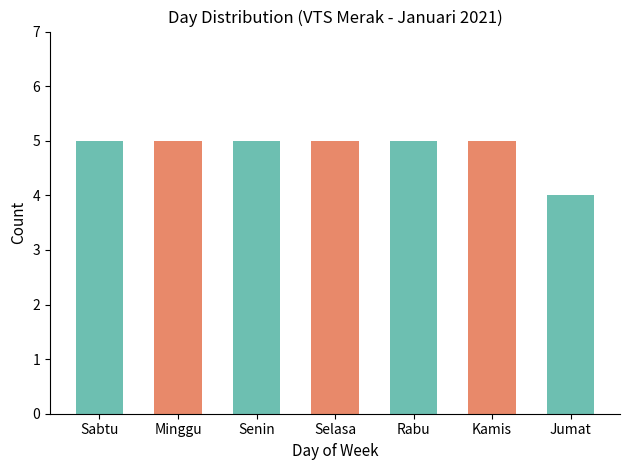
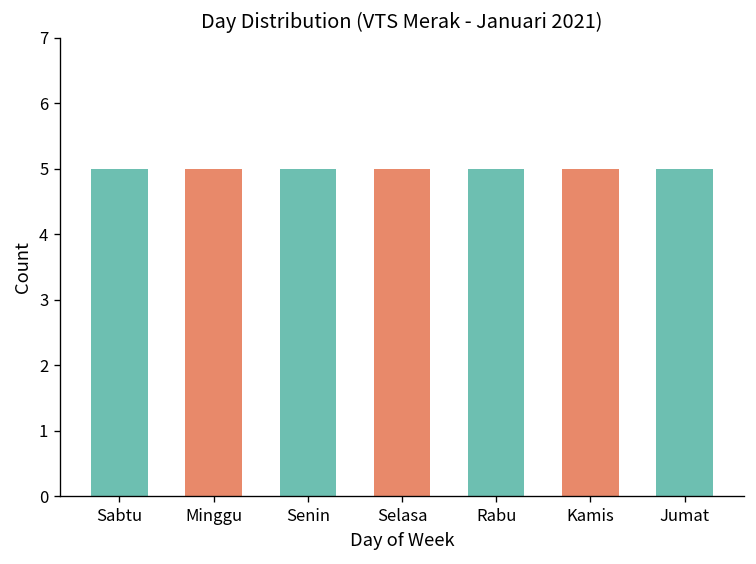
  {
    "Sabtu": 5,
    "Minggu": 5,
    "Senin": 5,
    "Selasa": 5,
    "Rabu": 5,
    "Kamis": 5,
-   "Jumat": 4
+   "Jumat": 5
  }
